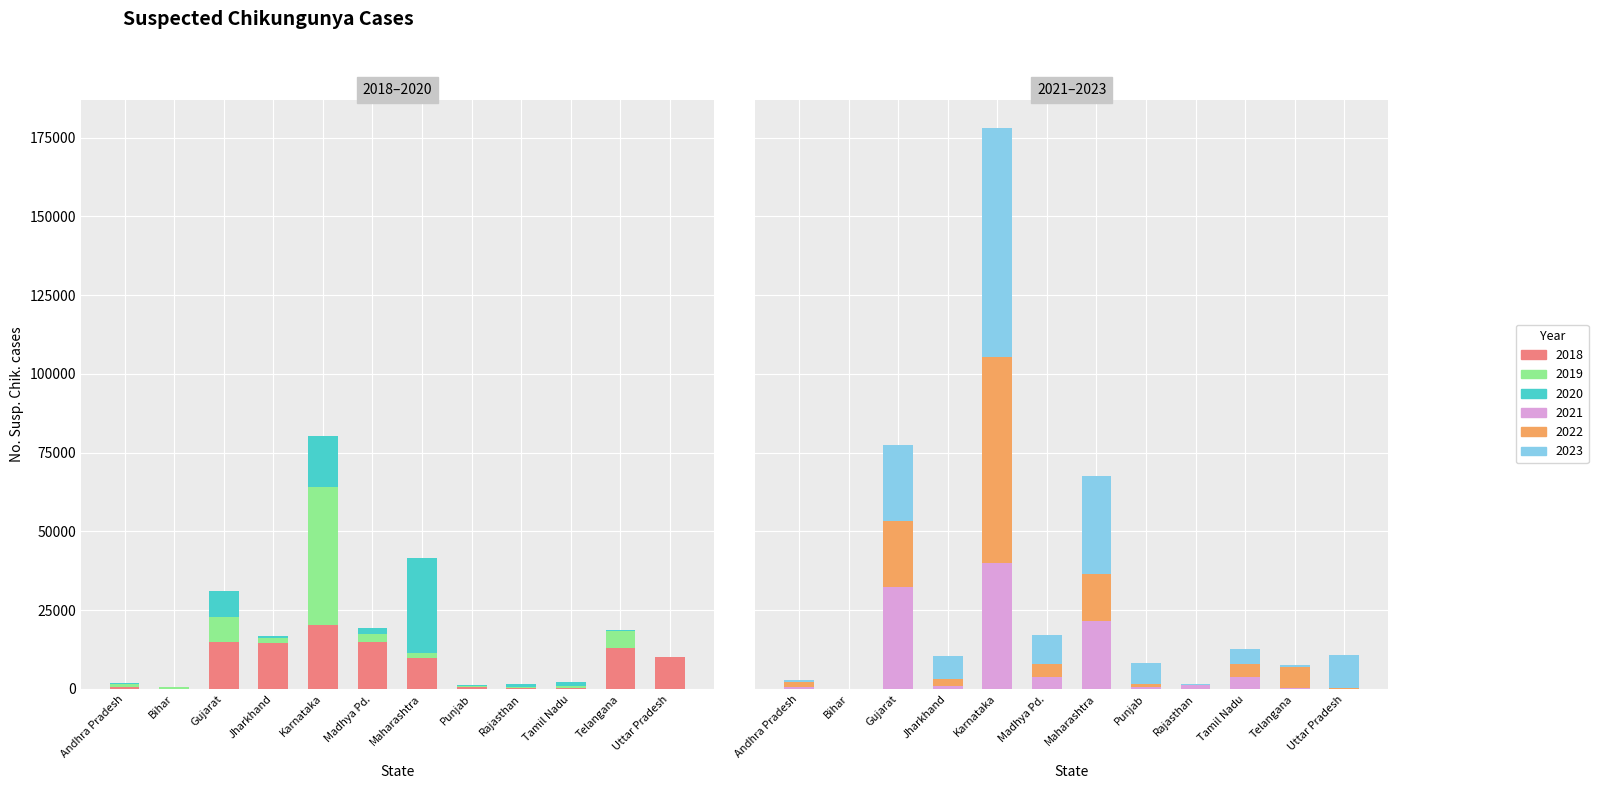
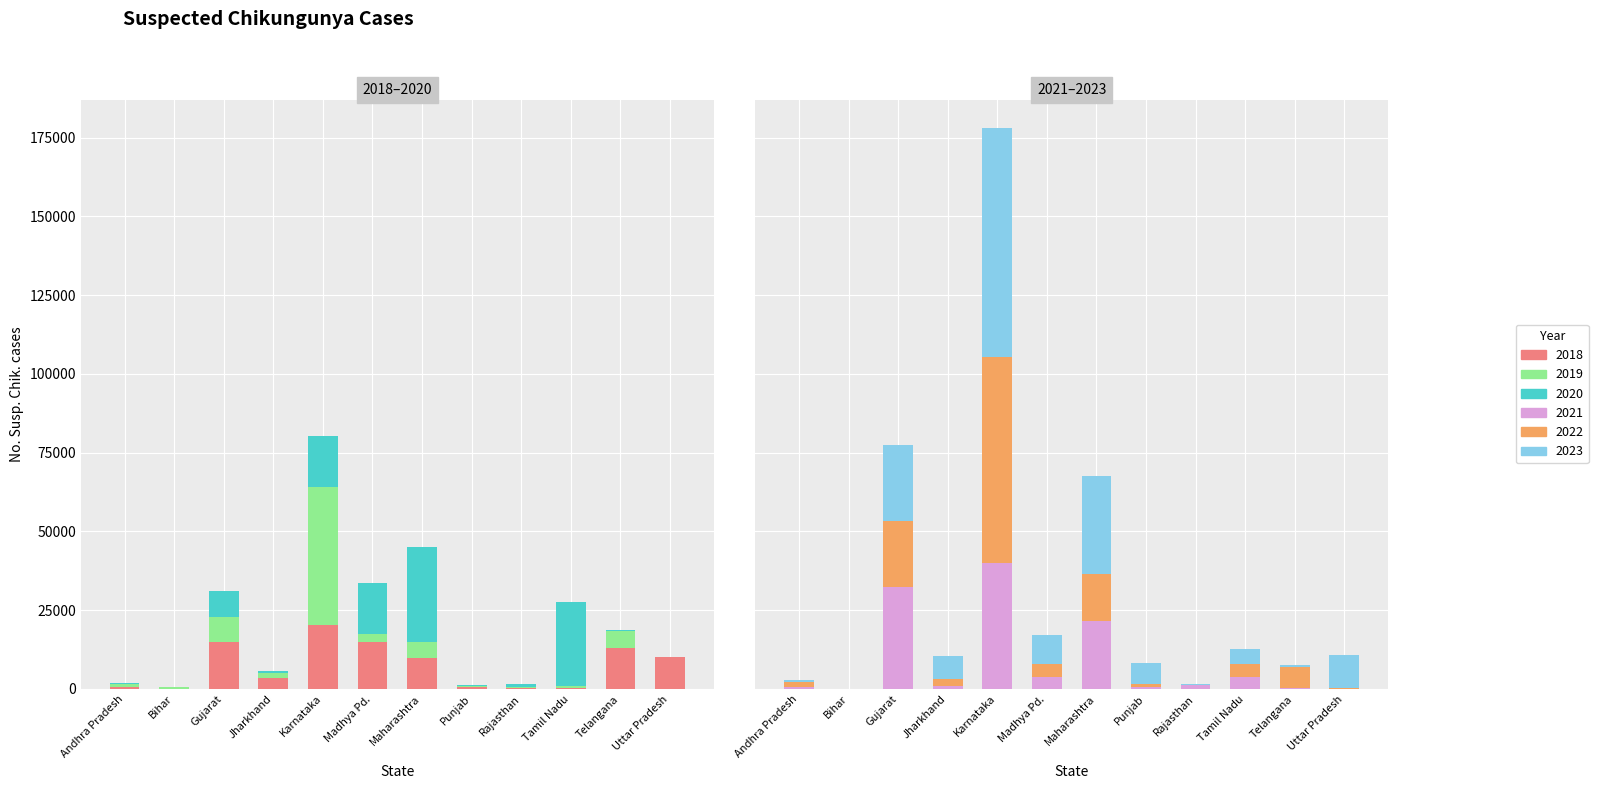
  {
    "2018–2020": {
      "2018": {
        "Gujarat": 15000,
-       "Jharkhand": 15000,
+       "Jharkhand": 3000,
        "Karnataka": 20000,
        "Madhya Pd.": 15000,
        "Maharashtra": 10000,
        "Telangana": 13000,
        "Uttar Pradesh": 10000
      },
      "2019": {
        "Andhra Pradesh": 1000,
        "Gujarat": 8000,
        "Jharkhand": 2000,
        "Karnataka": 44000,
        "Madhya Pd.": 3000,
-       "Maharashtra": 2000,
+       "Maharashtra": 5000,
        "Telangana": 5000
      },
      "2020": {
        "Gujarat": 8000,
        "Karnataka": 16000,
-       "Madhya Pd.": 2000,
+       "Madhya Pd.": 16000,
        "Maharashtra": 30000,
        "Rajasthan": 1000,
-       "Tamil Nadu": 1000
+       "Tamil Nadu": 27000
      }
    }
  }
